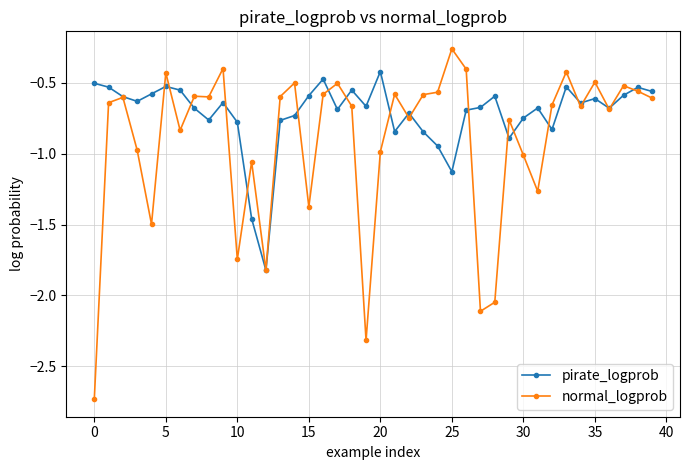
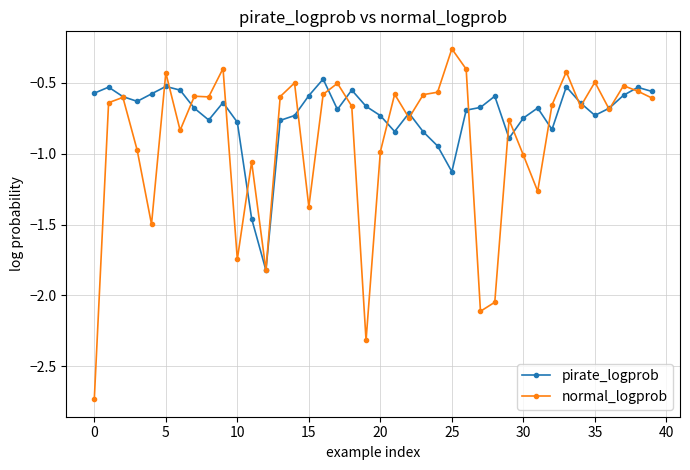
  {
    "pirate_logprob": {
-     "0": -0.50,
+     "0": -0.57,
      "5": -0.53,
      "10": -0.78,
      "15": -0.59,
-     "20": -0.42,
+     "20": -0.73,
      "25": -1.13,
      "30": -0.75,
-     "35": -0.61
+     "35": -0.73
    },
    "normal_logprob": {
      "0": -2.73,
      "5": -0.43,
      "10": -1.74,
      "15": -1.37,
      "20": -0.99,
      "25": -0.26,
      "30": -1.01,
      "35": -0.50
    }
  }
